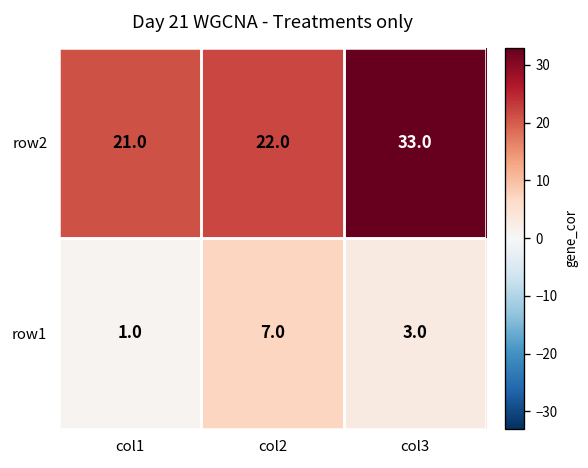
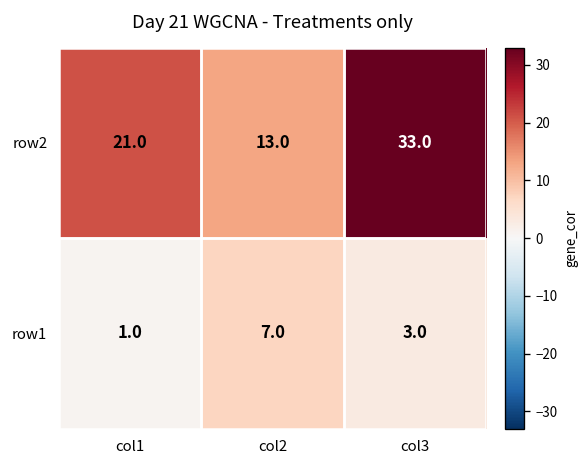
  {
    "row2": {
      "col1": 21.0,
-     "col2": 22.0,
+     "col2": 13.0,
      "col3": 33.0
    },
    "row1": {
      "col1": 1.0,
      "col2": 7.0,
      "col3": 3.0
    }
  }
